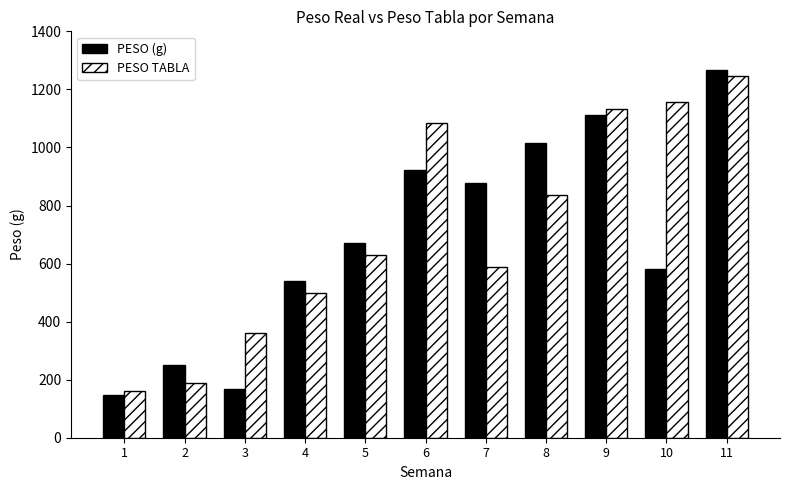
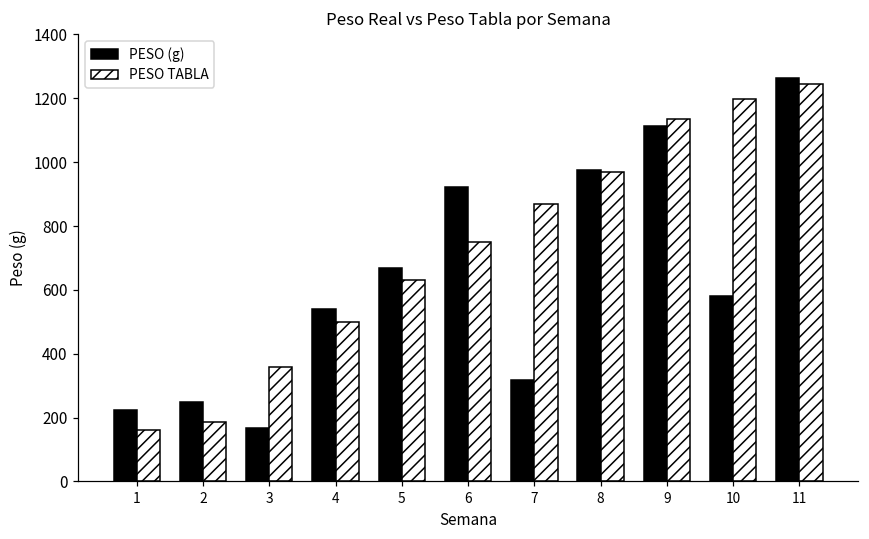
  {
    "PESO (g)": {
-     "1": 150,
+     "1": 220,
      "2": 250,
      "3": 170,
      "4": 540,
      "5": 670,
      "6": 920,
-     "7": 880,
-     "8": 1020,
+     "7": 320,
+     "8": 980,
      "9": 1110,
      "10": 580,
      "11": 1270
    },
    "PESO TABLA": {
      "1": 160,
      "2": 190,
      "3": 360,
      "4": 500,
      "5": 630,
-     "6": 1080,
-     "7": 590,
-     "8": 840,
+     "6": 750,
+     "7": 870,
+     "8": 970,
      "9": 1130,
-     "10": 1160,
+     "10": 1200,
      "11": 1250
    }
  }
